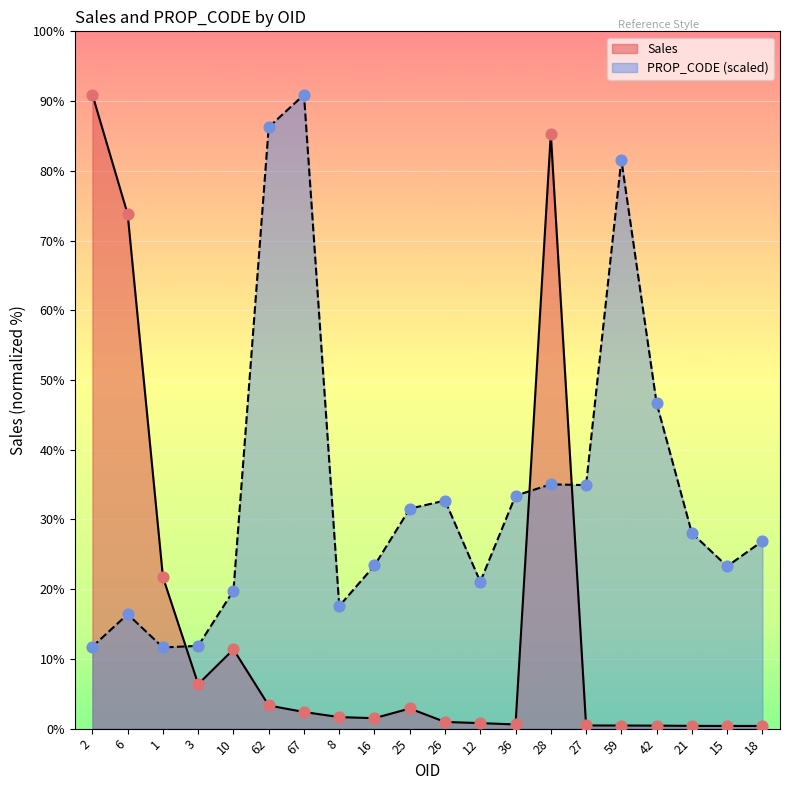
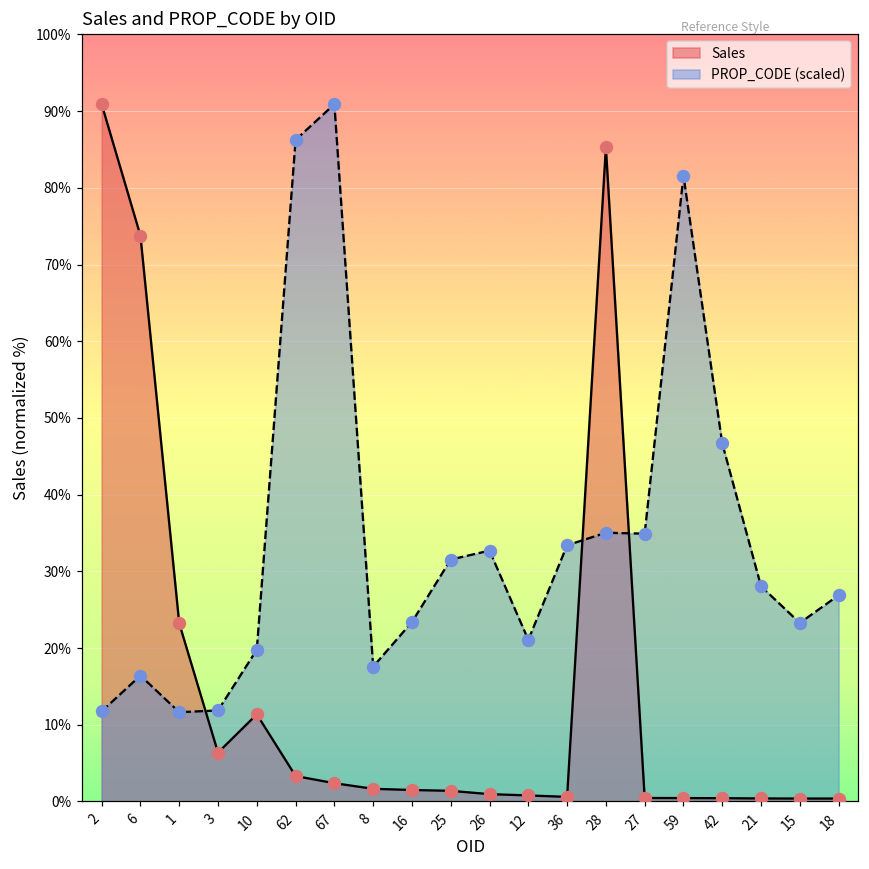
  {
    "Sales": {
      "2": "91%",
      "6": "74%",
-     "1": "22%",
+     "1": "23%",
      "3": "6%",
      "10": "11%",
      "62": "3%",
      "67": "2%",
      "8": "2%",
      "16": "1%",
-     "25": "3%",
+     "25": "1%",
      "26": "1%",
      "12": "1%",
      "36": "1%",
      "28": "85%",
      "27": "0%",
      "59": "0%",
      "42": "0%",
      "21": "0%",
      "15": "0%",
      "18": "0%"
    },
    "PROP_CODE (scaled)": {
      "2": "12%",
      "6": "16%",
      "1": "12%",
      "3": "12%",
      "10": "20%",
      "62": "86%",
      "67": "91%",
      "8": "18%",
      "16": "23%",
      "25": "32%",
      "26": "33%",
      "12": "21%",
      "36": "33%",
      "28": "35%",
      "27": "35%",
      "59": "82%",
      "42": "47%",
      "21": "28%",
      "15": "23%",
      "18": "27%"
    }
  }
